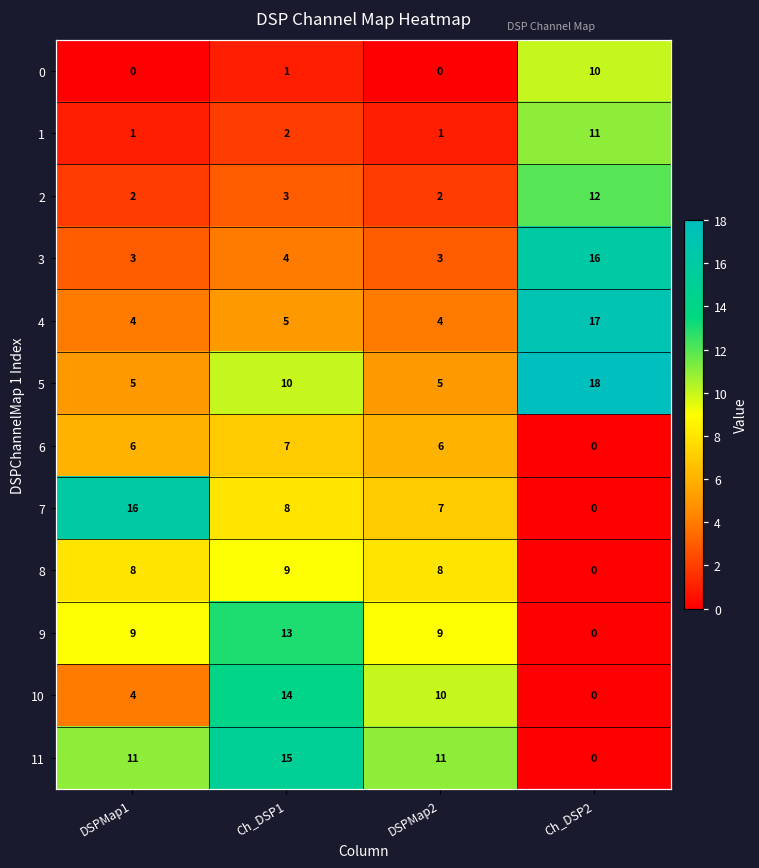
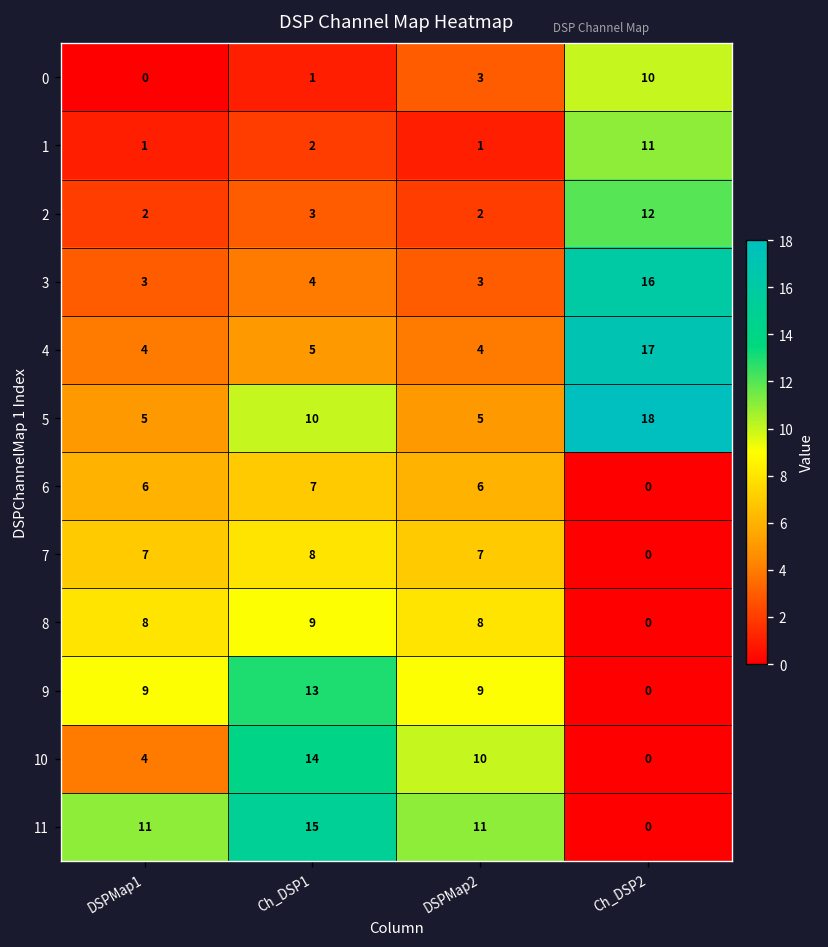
  {
    "0": {
      "DSPMap1": 0,
      "Ch_DSP1": 1,
-     "DSPMap2": 0,
+     "DSPMap2": 3,
      "Ch_DSP2": 10
    },
    "1": {
      "DSPMap1": 1,
      "Ch_DSP1": 2,
      "DSPMap2": 1,
      "Ch_DSP2": 11
    },
    "2": {
      "DSPMap1": 2,
      "Ch_DSP1": 3,
      "DSPMap2": 2,
      "Ch_DSP2": 12
    },
    "3": {
      "DSPMap1": 3,
      "Ch_DSP1": 4,
      "DSPMap2": 3,
      "Ch_DSP2": 16
    },
    "4": {
      "DSPMap1": 4,
      "Ch_DSP1": 5,
      "DSPMap2": 4,
      "Ch_DSP2": 17
    },
    "5": {
      "DSPMap1": 5,
      "Ch_DSP1": 10,
      "DSPMap2": 5,
      "Ch_DSP2": 18
    },
    "6": {
      "DSPMap1": 6,
      "Ch_DSP1": 7,
      "DSPMap2": 6,
      "Ch_DSP2": 0
    },
    "7": {
-     "DSPMap1": 16,
+     "DSPMap1": 7,
      "Ch_DSP1": 8,
      "DSPMap2": 7,
      "Ch_DSP2": 0
    },
    "8": {
      "DSPMap1": 8,
      "Ch_DSP1": 9,
      "DSPMap2": 8,
      "Ch_DSP2": 0
    },
    "9": {
      "DSPMap1": 9,
      "Ch_DSP1": 13,
      "DSPMap2": 9,
      "Ch_DSP2": 0
    },
    "10": {
      "DSPMap1": 4,
      "Ch_DSP1": 14,
      "DSPMap2": 10,
      "Ch_DSP2": 0
    },
    "11": {
      "DSPMap1": 11,
      "Ch_DSP1": 15,
      "DSPMap2": 11,
      "Ch_DSP2": 0
    }
  }
